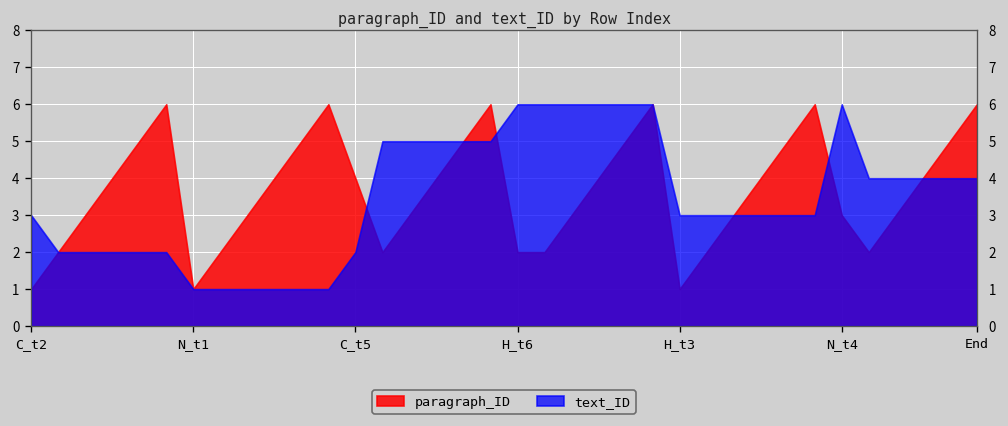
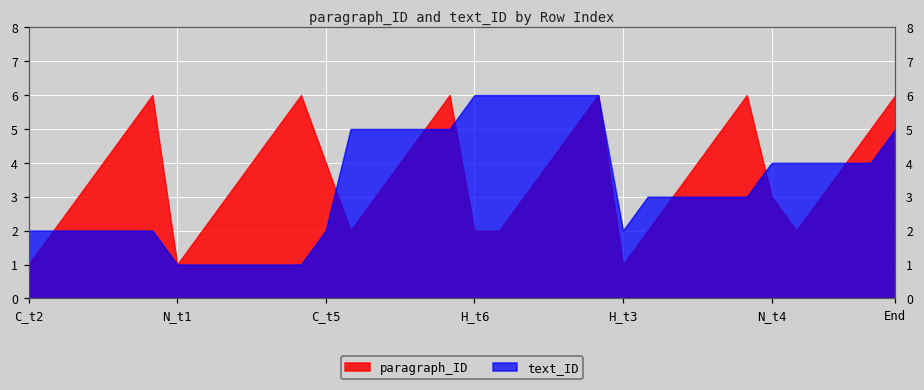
  {
    "paragraph_ID": {
      "C_t2": 1,
      "C_t5": 4,
      "H_t6": 2,
      "H_t3": 1,
      "N_t4": 3,
      "End": 6
    },
    "text_ID": {
-     "C_t2": 3,
+     "C_t2": 2,
      "C_t5": 2,
      "H_t6": 6,
-     "H_t3": 3,
-     "N_t4": 6,
-     "End": 4
+     "H_t3": 2,
+     "N_t4": 4,
+     "End": 5
    }
  }
